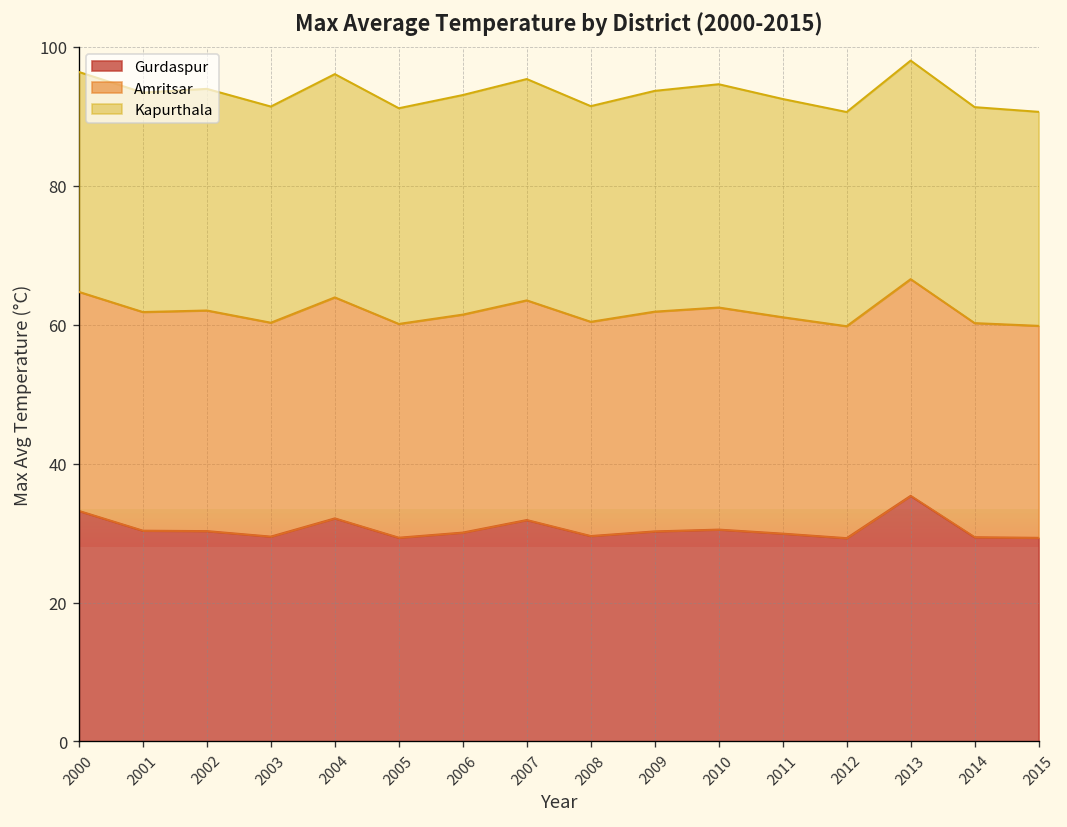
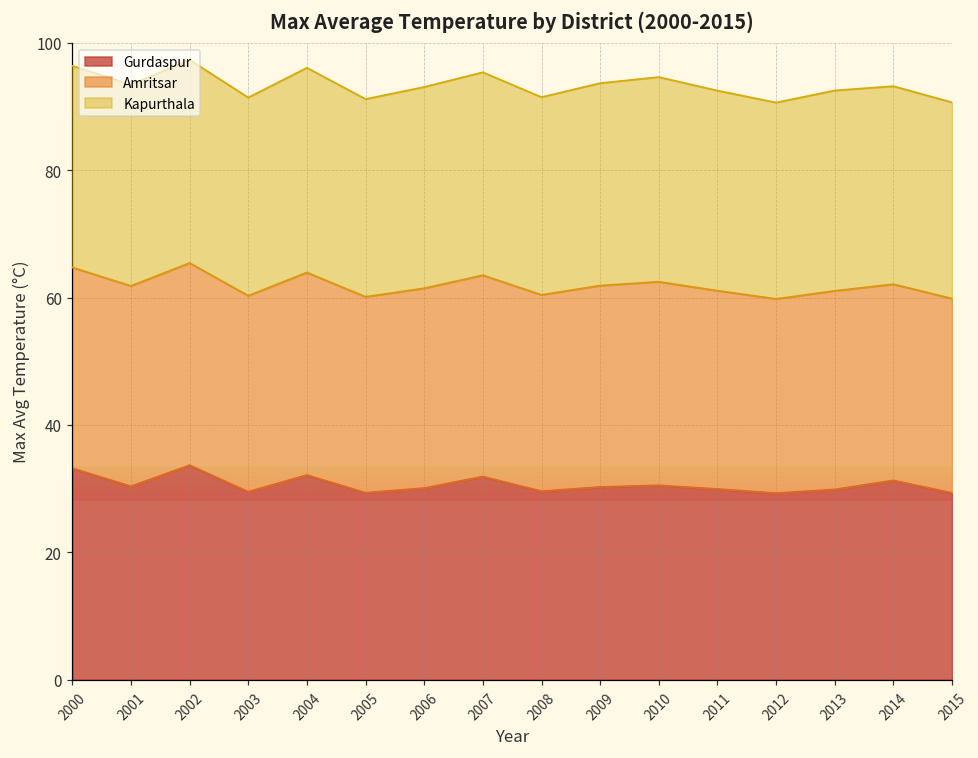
  {
    "Gurdaspur": {
      "2000": 33,
      "2001": 30,
-     "2002": 30,
+     "2002": 34,
      "2003": 29,
      "2004": 32,
      "2005": 29,
      "2006": 30,
      "2007": 32,
      "2008": 30,
      "2009": 30,
      "2010": 31,
      "2011": 30,
      "2012": 29,
-     "2013": 35,
-     "2014": 29,
+     "2013": 30,
+     "2014": 31,
      "2015": 29
    }
  }
